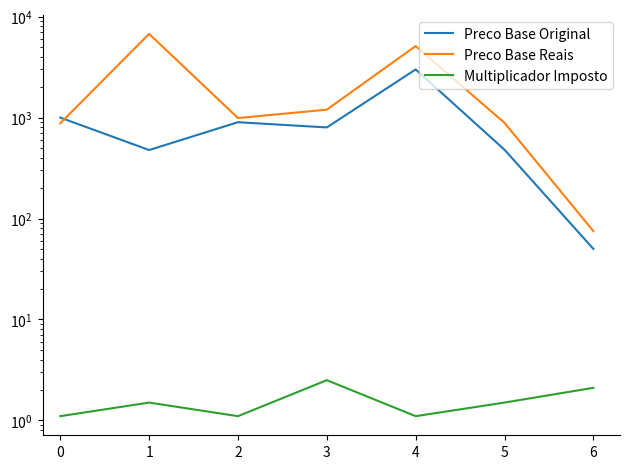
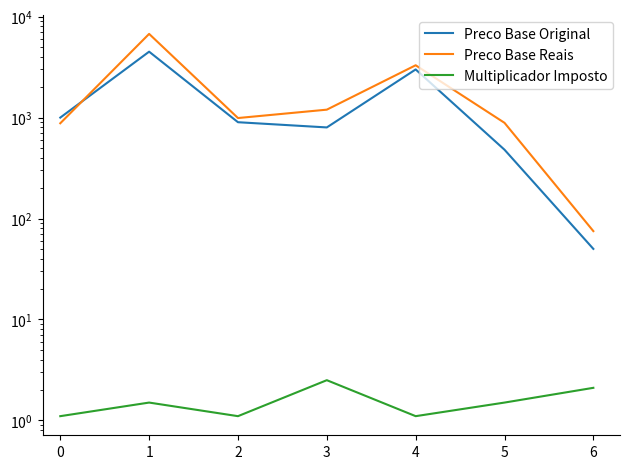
  {
    "Preco Base Original": {
      "0": 1000,
-     "1": 500,
+     "1": 5000,
      "2": 900,
      "3": 800,
      "4": 3000,
      "5": 500,
      "6": 50
    },
    "Preco Base Reais": {
      "0": 900,
      "1": 7000,
      "2": 1000,
      "3": 1200,
-     "4": 5000,
+     "4": 3300,
      "5": 900,
      "6": 80
    },
    "Multiplicador Imposto": {
      "0": 1.1,
      "1": 1.5,
      "2": 1.1,
      "3": 2.5,
      "4": 1.1,
      "5": 1.5,
      "6": 2
    }
  }
